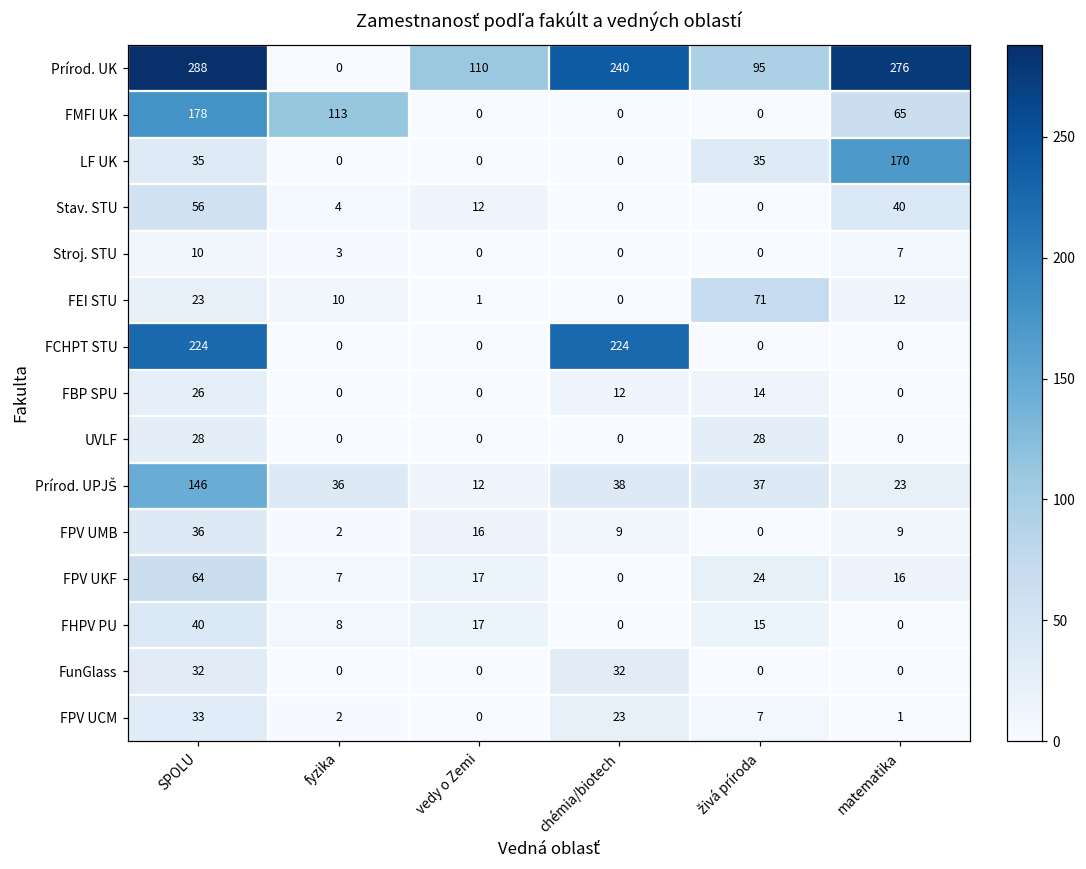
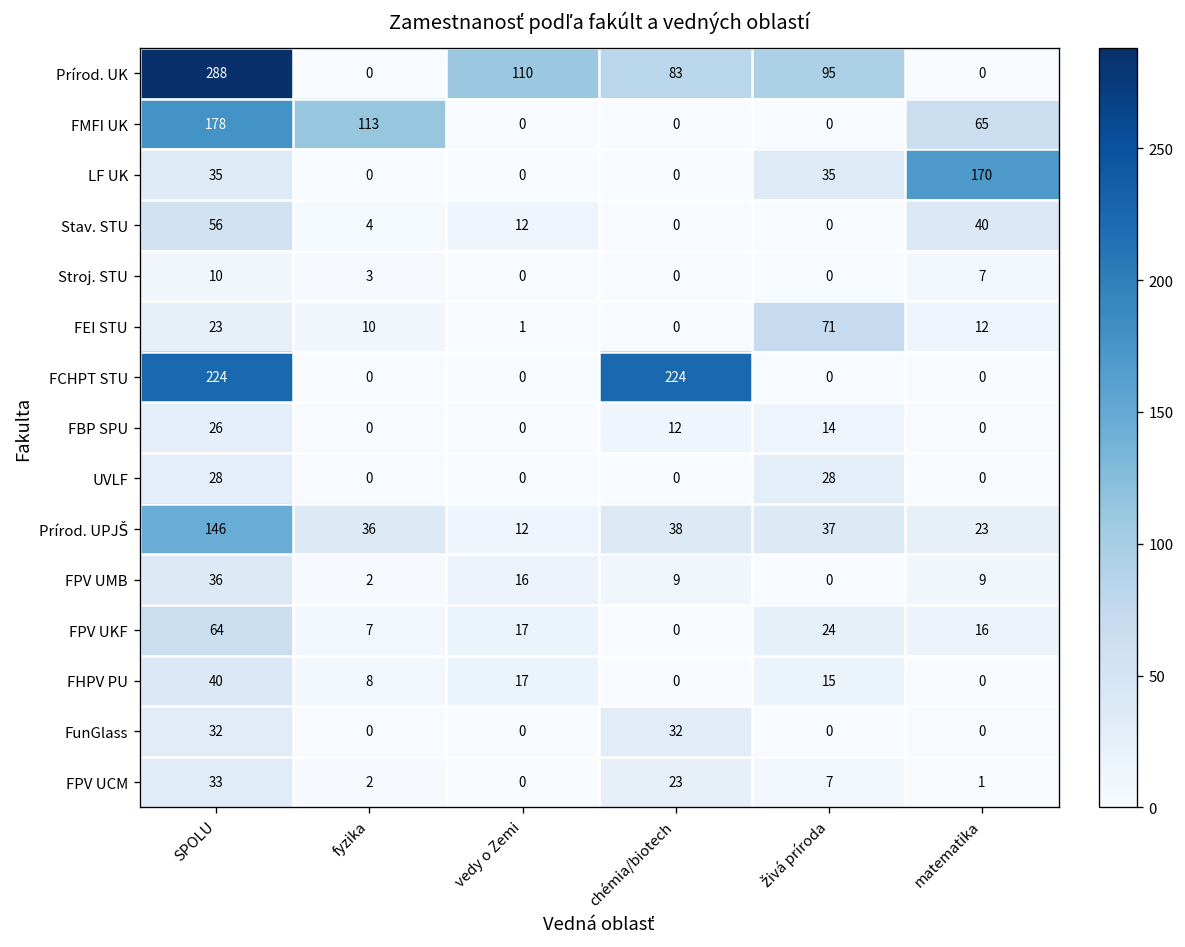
  {
    "Prírod. UK": {
      "SPOLU": 288,
      "fyzika": 0,
      "vedy o Zemi": 110,
-     "chémia/biotech": 240,
+     "chémia/biotech": 83,
      "živá príroda": 95,
-     "matematika": 276
+     "matematika": 0
    },
    "FMFI UK": {
      "SPOLU": 178,
      "fyzika": 113,
      "vedy o Zemi": 0,
      "chémia/biotech": 0,
      "živá príroda": 0,
      "matematika": 65
    },
    "LF UK": {
      "SPOLU": 35,
      "fyzika": 0,
      "vedy o Zemi": 0,
      "chémia/biotech": 0,
      "živá príroda": 35,
      "matematika": 170
    },
    "Stav. STU": {
      "SPOLU": 56,
      "fyzika": 4,
      "vedy o Zemi": 12,
      "chémia/biotech": 0,
      "živá príroda": 0,
      "matematika": 40
    },
    "Stroj. STU": {
      "SPOLU": 10,
      "fyzika": 3,
      "vedy o Zemi": 0,
      "chémia/biotech": 0,
      "živá príroda": 0,
      "matematika": 7
    },
    "FEI STU": {
      "SPOLU": 23,
      "fyzika": 10,
      "vedy o Zemi": 1,
      "chémia/biotech": 0,
      "živá príroda": 71,
      "matematika": 12
    },
    "FCHPT STU": {
      "SPOLU": 224,
      "fyzika": 0,
      "vedy o Zemi": 0,
      "chémia/biotech": 224,
      "živá príroda": 0,
      "matematika": 0
    },
    "FBP SPU": {
      "SPOLU": 26,
      "fyzika": 0,
      "vedy o Zemi": 0,
      "chémia/biotech": 12,
      "živá príroda": 14,
      "matematika": 0
    },
    "UVLF": {
      "SPOLU": 28,
      "fyzika": 0,
      "vedy o Zemi": 0,
      "chémia/biotech": 0,
      "živá príroda": 28,
      "matematika": 0
    },
    "Prírod. UPJŠ": {
      "SPOLU": 146,
      "fyzika": 36,
      "vedy o Zemi": 12,
      "chémia/biotech": 38,
      "živá príroda": 37,
      "matematika": 23
    },
    "FPV UMB": {
      "SPOLU": 36,
      "fyzika": 2,
      "vedy o Zemi": 16,
      "chémia/biotech": 9,
      "živá príroda": 0,
      "matematika": 9
    },
    "FPV UKF": {
      "SPOLU": 64,
      "fyzika": 7,
      "vedy o Zemi": 17,
      "chémia/biotech": 0,
      "živá príroda": 24,
      "matematika": 16
    },
    "FHPV PU": {
      "SPOLU": 40,
      "fyzika": 8,
      "vedy o Zemi": 17,
      "chémia/biotech": 0,
      "živá príroda": 15,
      "matematika": 0
    },
    "FunGlass": {
      "SPOLU": 32,
      "fyzika": 0,
      "vedy o Zemi": 0,
      "chémia/biotech": 32,
      "živá príroda": 0,
      "matematika": 0
    },
    "FPV UCM": {
      "SPOLU": 33,
      "fyzika": 2,
      "vedy o Zemi": 0,
      "chémia/biotech": 23,
      "živá príroda": 7,
      "matematika": 1
    }
  }
